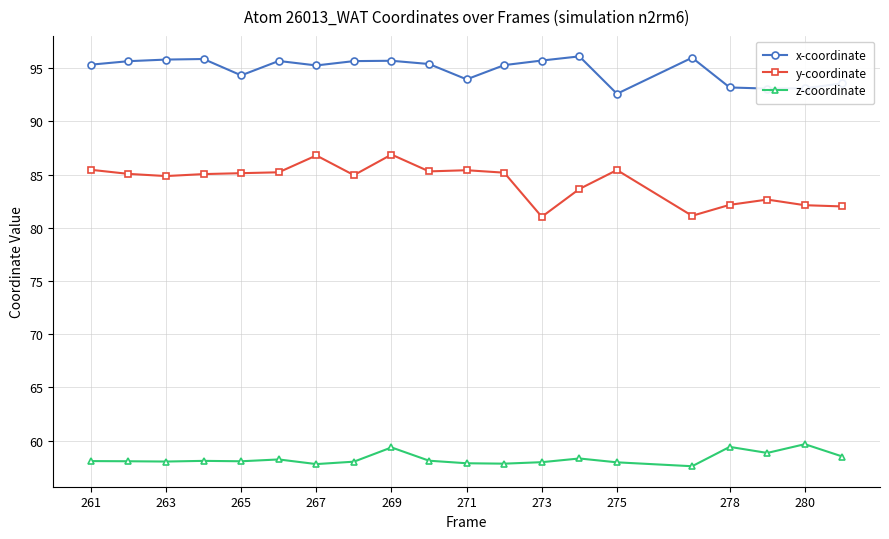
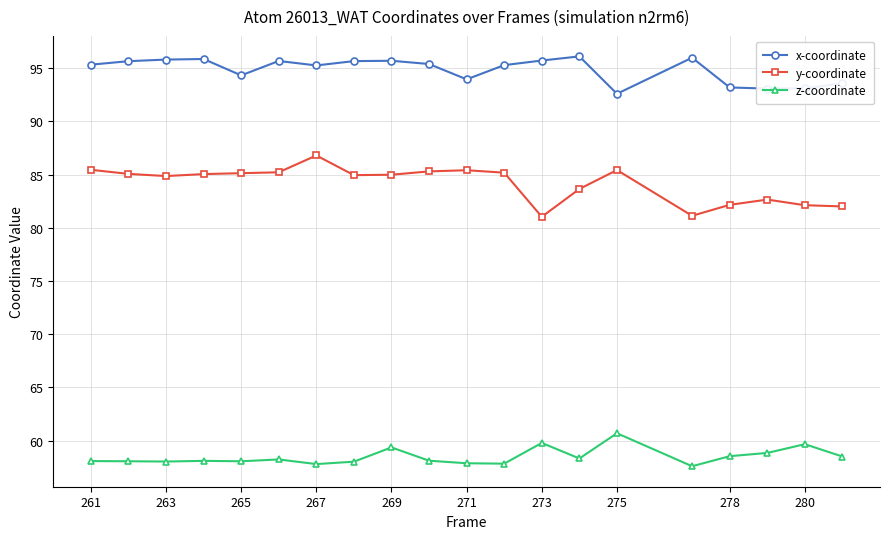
  {
    "x-coordinate": {
      "261": 95.3,
      "263": 95.8,
      "265": 94.3,
      "267": 95.3,
      "269": 95.7,
      "271": 94.0,
      "273": 95.7,
      "275": 92.6,
      "278": 93.2
    },
    "y-coordinate": {
      "261": 85.5,
      "263": 84.9,
      "265": 85.1,
      "267": 86.8,
-     "269": 86.9,
+     "269": 85.0,
      "271": 85.4,
      "273": 81.0,
      "275": 85.4,
      "278": 82.2,
      "280": 82.1
    },
    "z-coordinate": {
      "261": 58.1,
      "263": 58.0,
      "265": 58.1,
      "267": 57.8,
      "269": 59.4,
      "271": 57.9,
-     "273": 58.0,
-     "275": 58.0,
-     "278": 59.4,
+     "273": 59.8,
+     "275": 60.7,
+     "278": 58.5,
      "280": 59.7
    }
  }
